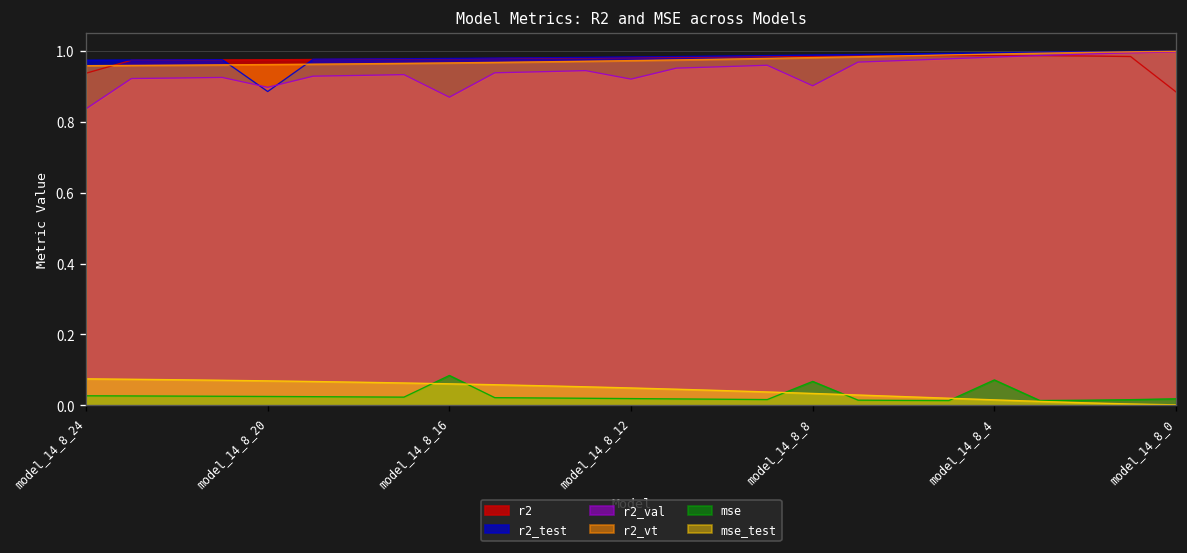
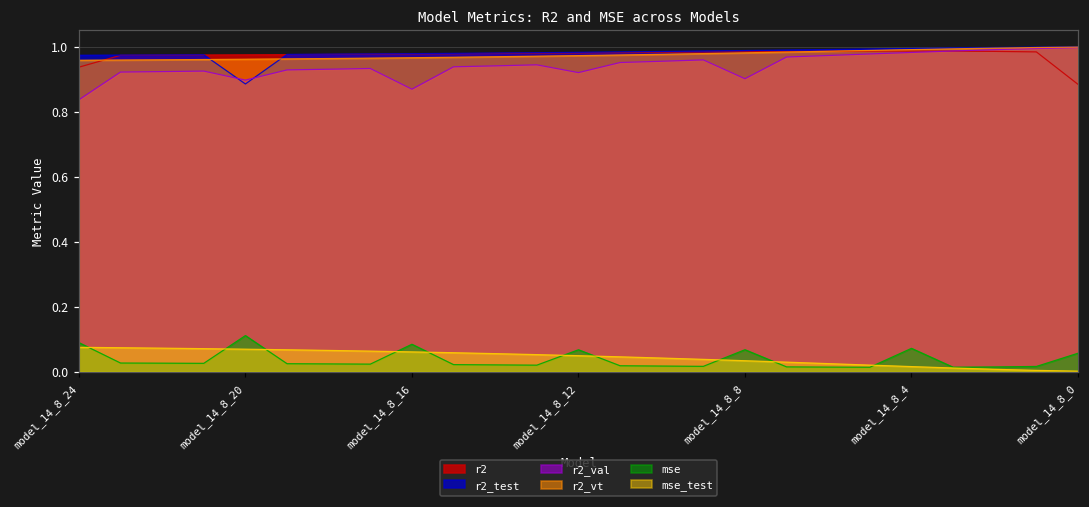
  {
    "r2": {
      "model_14_8_24": 0.94,
      "model_14_8_20": 0.97,
      "model_14_8_0": 0.88
    },
    "r2_test": {
      "model_14_8_24": 0.97,
      "model_14_8_20": 0.89
    },
    "r2_val": {
      "model_14_8_24": 0.84,
      "model_14_8_20": 0.90,
      "model_14_8_16": 0.87,
      "model_14_8_12": 0.92,
      "model_14_8_8": 0.90
    },
    "mse": {
-     "model_14_8_24": 0.03,
-     "model_14_8_20": 0.03,
+     "model_14_8_24": 0.09,
+     "model_14_8_20": 0.11,
      "model_14_8_16": 0.08,
-     "model_14_8_12": 0.02,
+     "model_14_8_12": 0.07,
      "model_14_8_8": 0.07,
      "model_14_8_4": 0.07,
-     "model_14_8_0": 0.02
+     "model_14_8_0": 0.06
    }
  }
